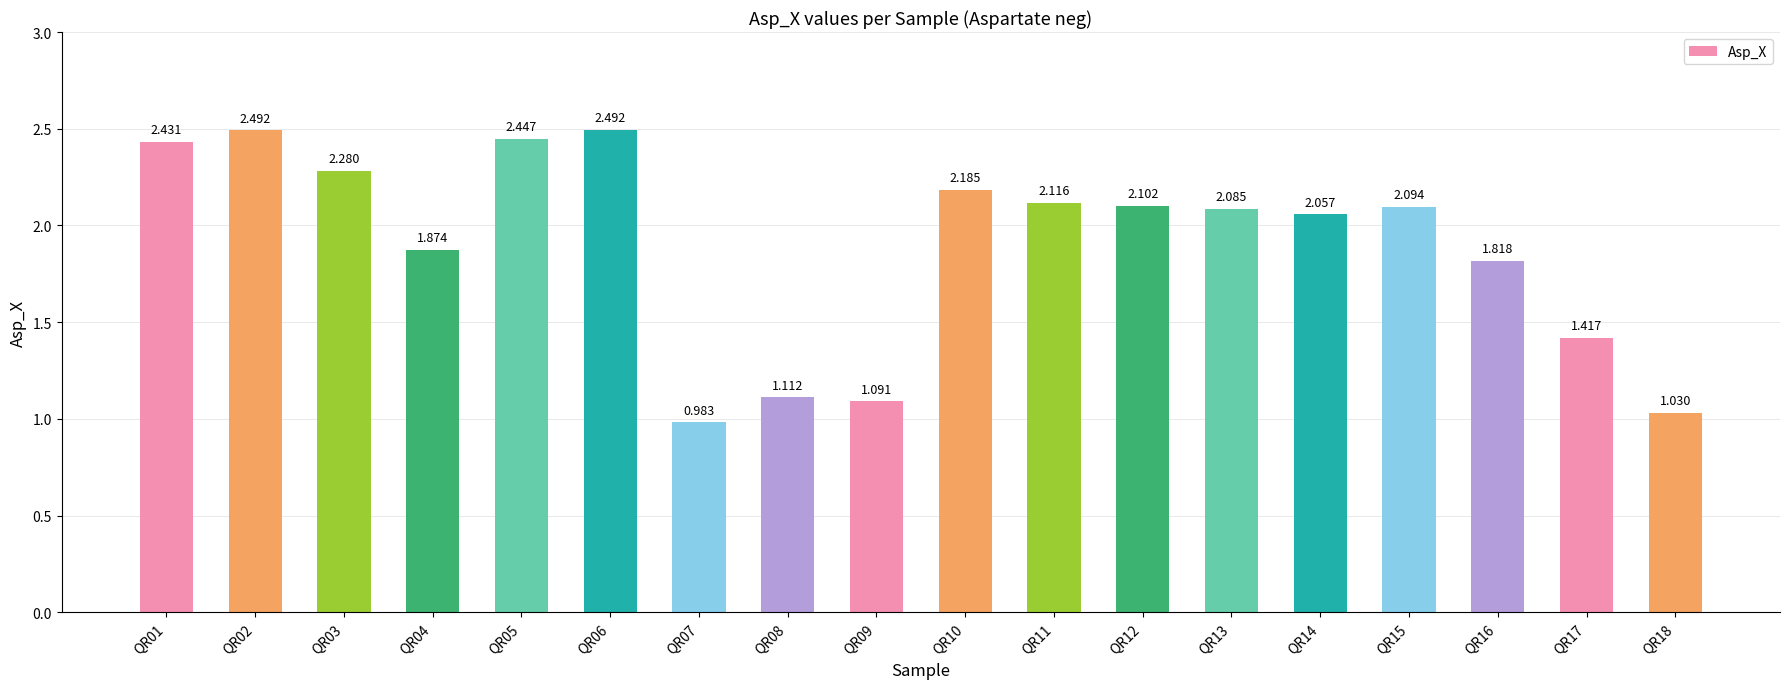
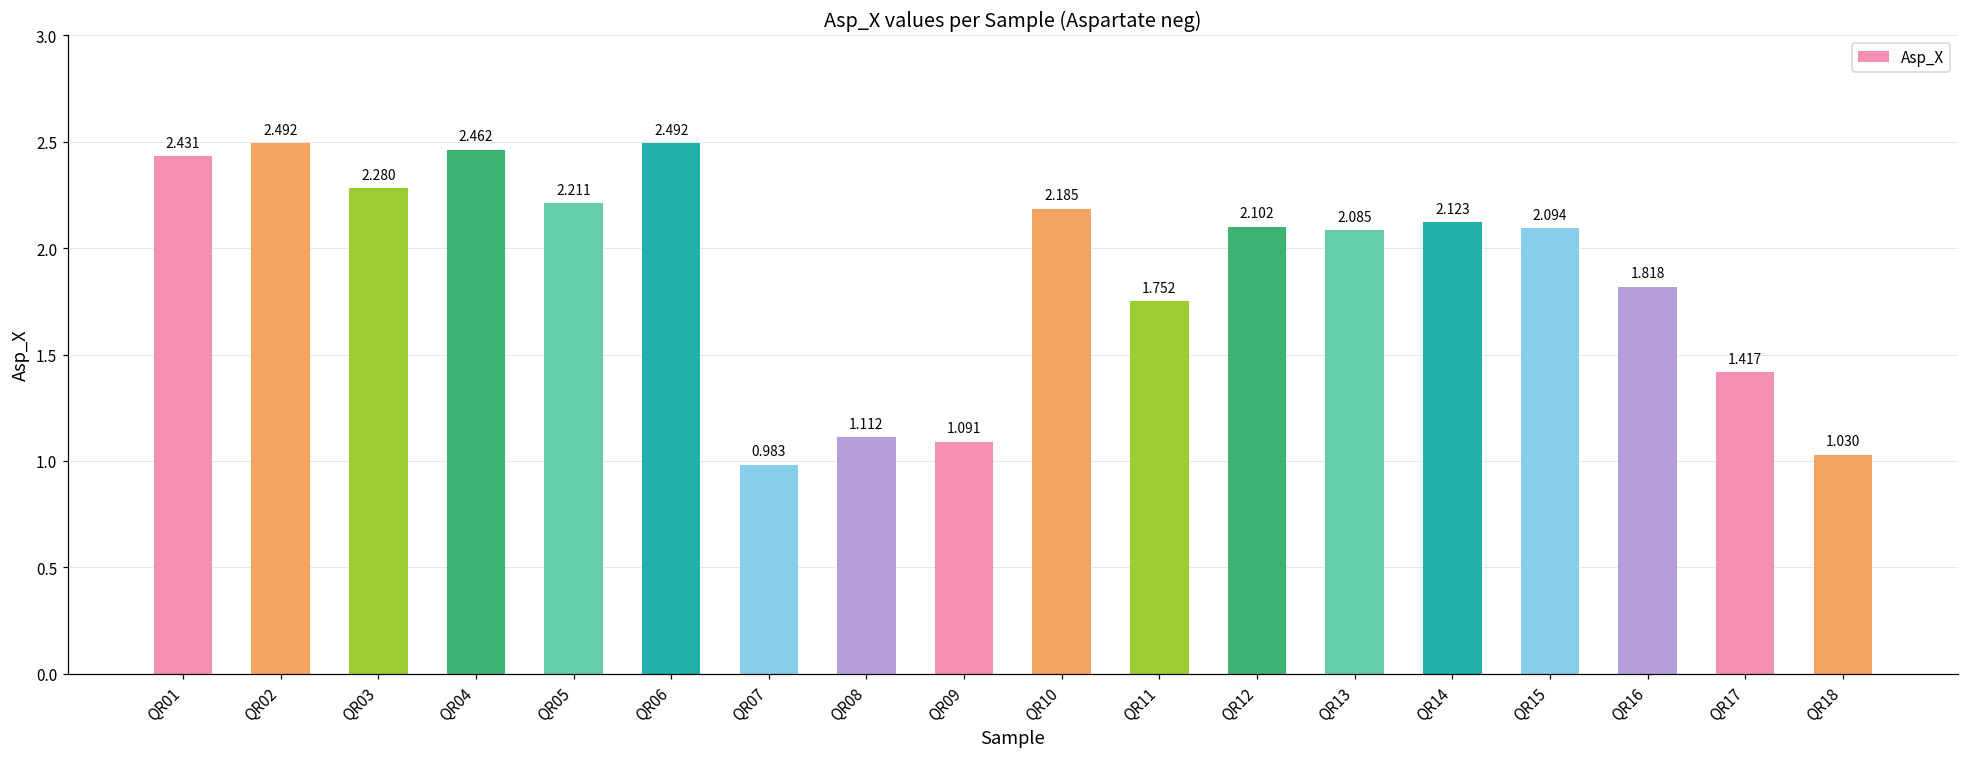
  {
    "QR01": 2.431,
    "QR02": 2.492,
    "QR03": 2.280,
-   "QR04": 1.874,
-   "QR05": 2.447,
+   "QR04": 2.462,
+   "QR05": 2.211,
    "QR06": 2.492,
    "QR07": 0.983,
    "QR08": 1.112,
    "QR09": 1.091,
    "QR10": 2.185,
-   "QR11": 2.116,
+   "QR11": 1.752,
    "QR12": 2.102,
    "QR13": 2.085,
-   "QR14": 2.057,
+   "QR14": 2.123,
    "QR15": 2.094,
    "QR16": 1.818,
    "QR17": 1.417,
    "QR18": 1.030
  }
